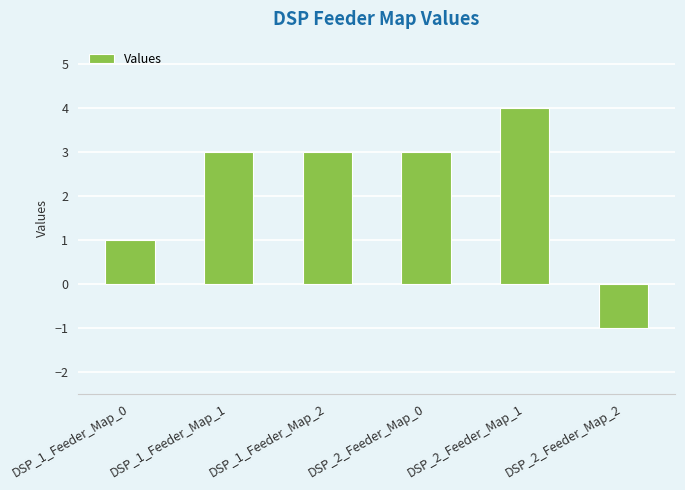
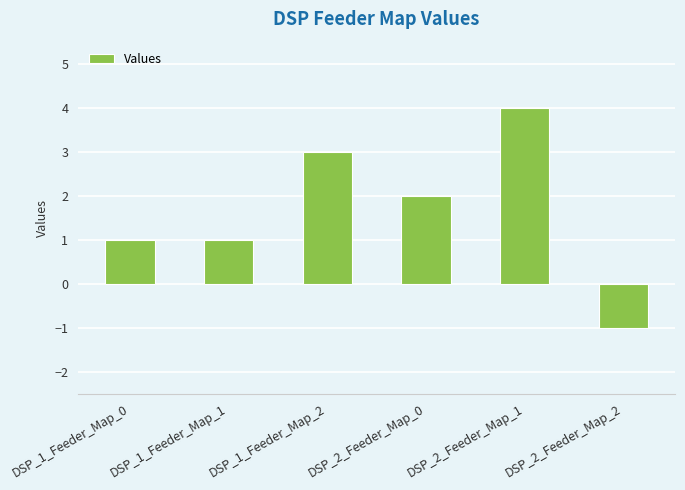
  {
    "DSP_1_Feeder_Map_0": 1,
-   "DSP_1_Feeder_Map_1": 3,
+   "DSP_1_Feeder_Map_1": 1,
    "DSP_1_Feeder_Map_2": 3,
-   "DSP_2_Feeder_Map_0": 3,
+   "DSP_2_Feeder_Map_0": 2,
    "DSP_2_Feeder_Map_1": 4,
    "DSP_2_Feeder_Map_2": -1
  }
